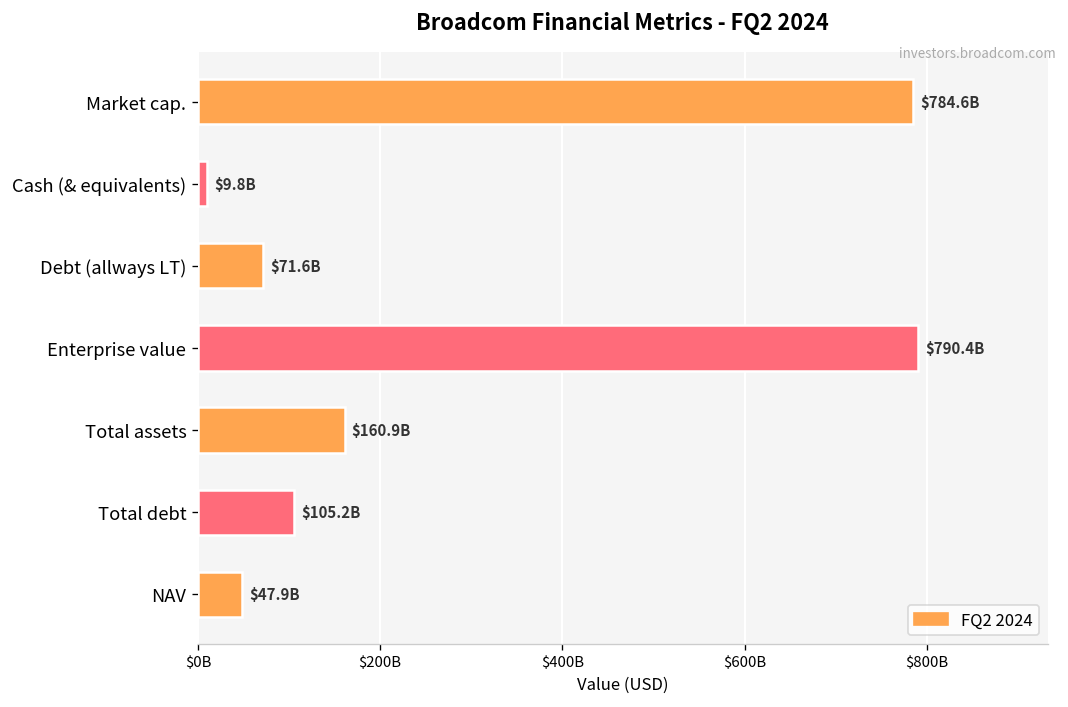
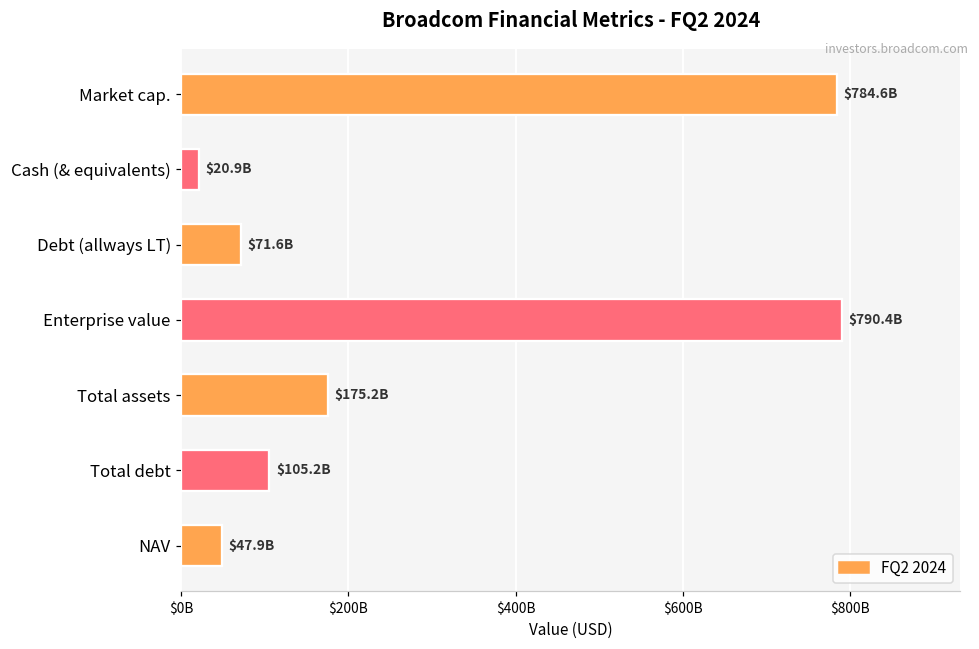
  {
    "Market cap.": "$784.6B",
-   "Cash (& equivalents)": "$9.8B",
+   "Cash (& equivalents)": "$20.9B",
    "Debt (allways LT)": "$71.6B",
    "Enterprise value": "$790.4B",
-   "Total assets": "$160.9B",
+   "Total assets": "$175.2B",
    "Total debt": "$105.2B",
    "NAV": "$47.9B"
  }
